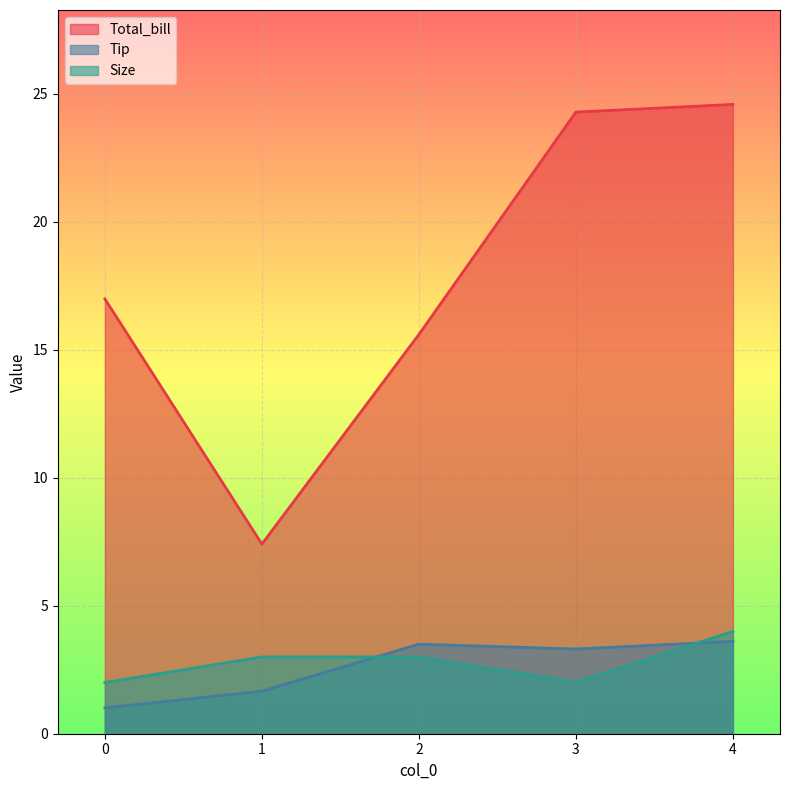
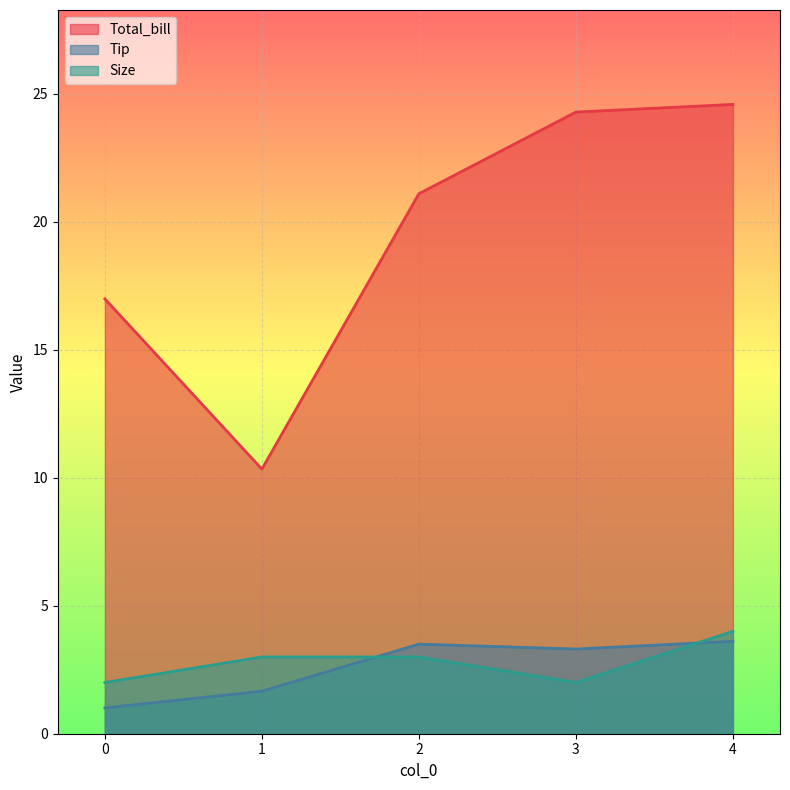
  {
    "Total_bill": {
      "0": 17.0,
-     "1": 7.4,
-     "2": 15.6,
+     "1": 10.3,
+     "2": 21.1,
      "3": 24.3,
      "4": 24.6
    }
  }
